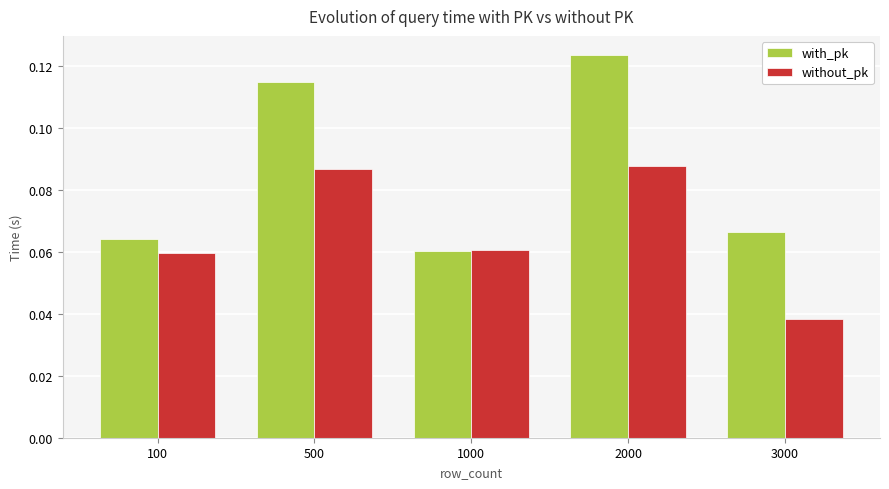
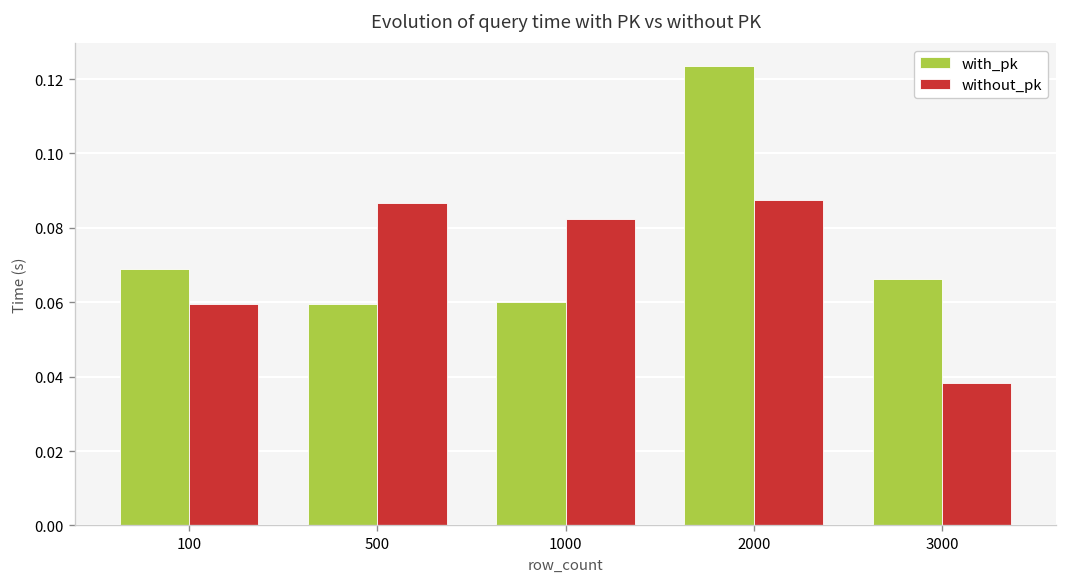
  {
    "with_pk": {
-     "100": 0.064,
-     "500": 0.115,
+     "100": 0.069,
+     "500": 0.060,
      "1000": 0.060,
      "2000": 0.123,
      "3000": 0.066
    },
    "without_pk": {
      "100": 0.060,
      "500": 0.087,
-     "1000": 0.061,
+     "1000": 0.082,
      "2000": 0.088,
      "3000": 0.038
    }
  }
